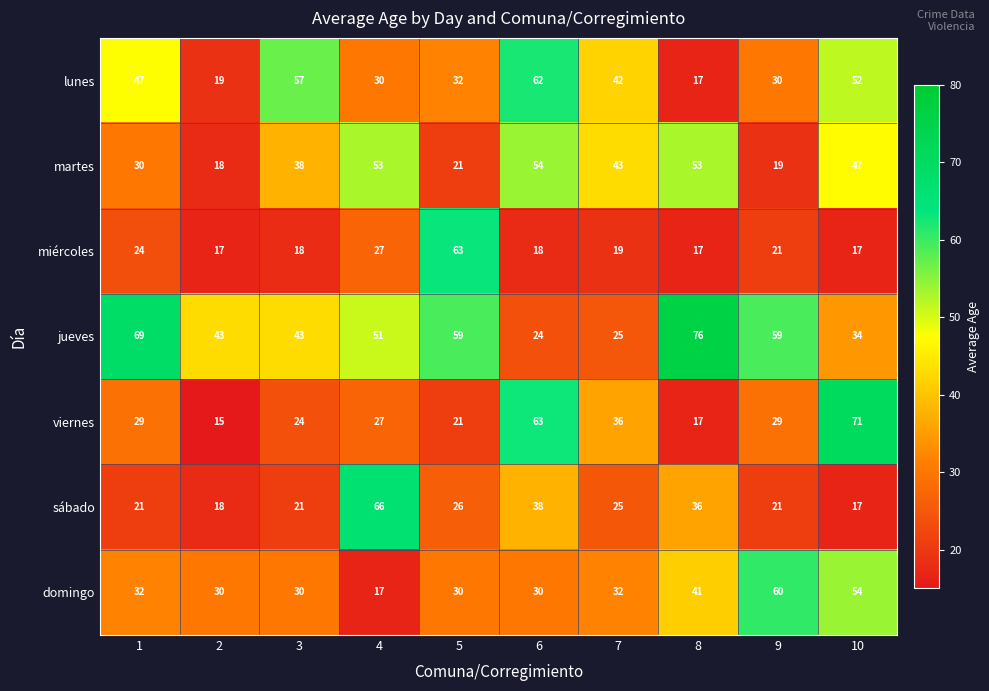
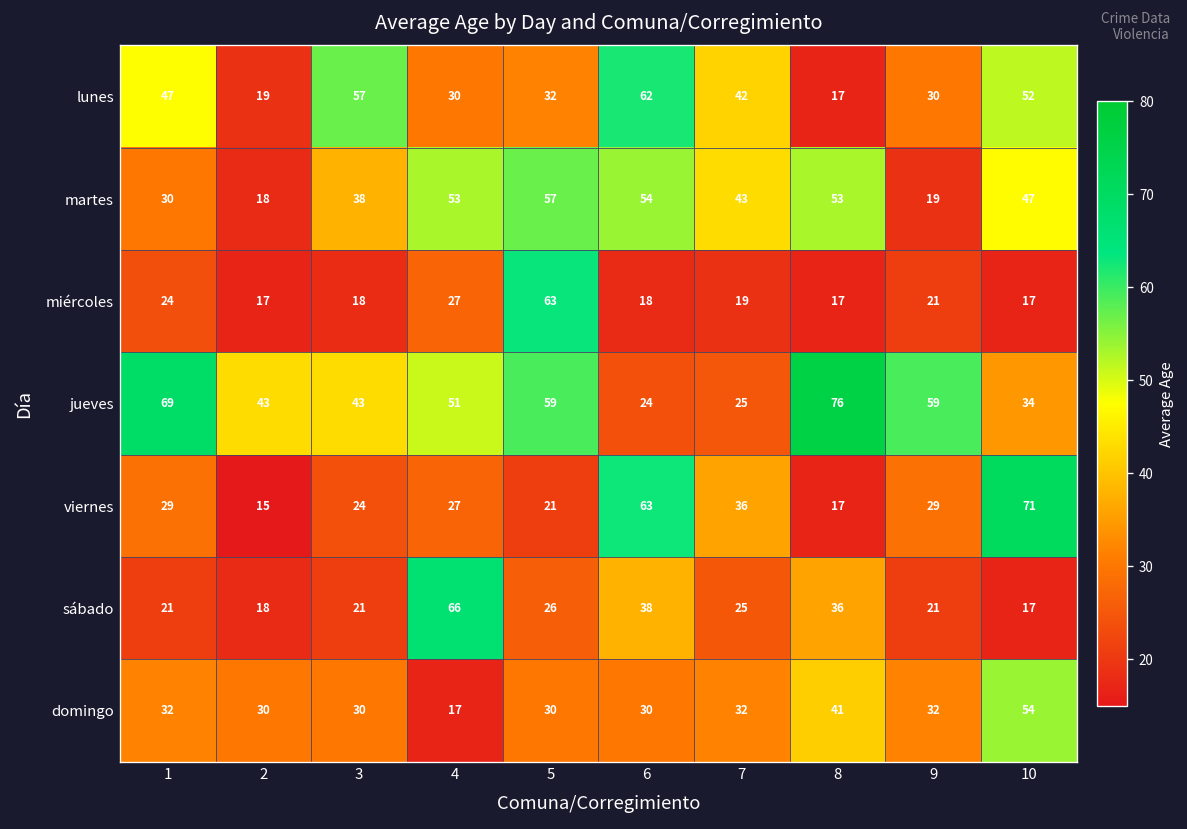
  {
    "lunes": {
      "1": 47,
      "2": 19,
      "3": 57,
      "4": 30,
      "5": 32,
      "6": 62,
      "7": 42,
      "8": 17,
      "9": 30,
      "10": 52
    },
    "martes": {
      "1": 30,
      "2": 18,
      "3": 38,
      "4": 53,
-     "5": 21,
+     "5": 57,
      "6": 54,
      "7": 43,
      "8": 53,
      "9": 19,
      "10": 47
    },
    "miércoles": {
      "1": 24,
      "2": 17,
      "3": 18,
      "4": 27,
      "5": 63,
      "6": 18,
      "7": 19,
      "8": 17,
      "9": 21,
      "10": 17
    },
    "jueves": {
      "1": 69,
      "2": 43,
      "3": 43,
      "4": 51,
      "5": 59,
      "6": 24,
      "7": 25,
      "8": 76,
      "9": 59,
      "10": 34
    },
    "viernes": {
      "1": 29,
      "2": 15,
      "3": 24,
      "4": 27,
      "5": 21,
      "6": 63,
      "7": 36,
      "8": 17,
      "9": 29,
      "10": 71
    },
    "sábado": {
      "1": 21,
      "2": 18,
      "3": 21,
      "4": 66,
      "5": 26,
      "6": 38,
      "7": 25,
      "8": 36,
      "9": 21,
      "10": 17
    },
    "domingo": {
      "1": 32,
      "2": 30,
      "3": 30,
      "4": 17,
      "5": 30,
      "6": 30,
      "7": 32,
      "8": 41,
-     "9": 60,
+     "9": 32,
      "10": 54
    }
  }
